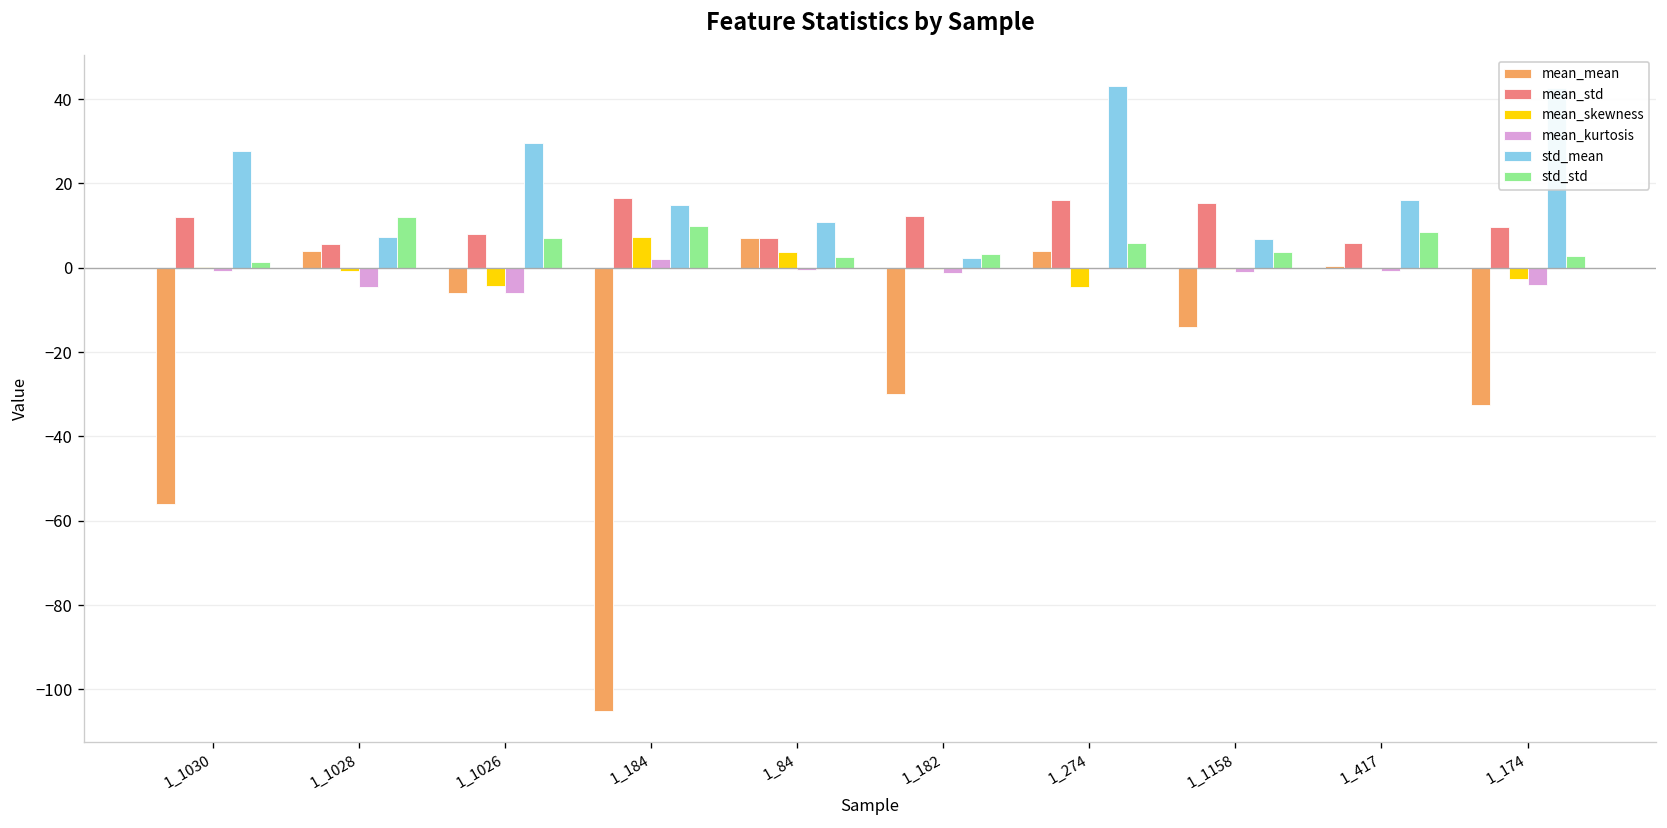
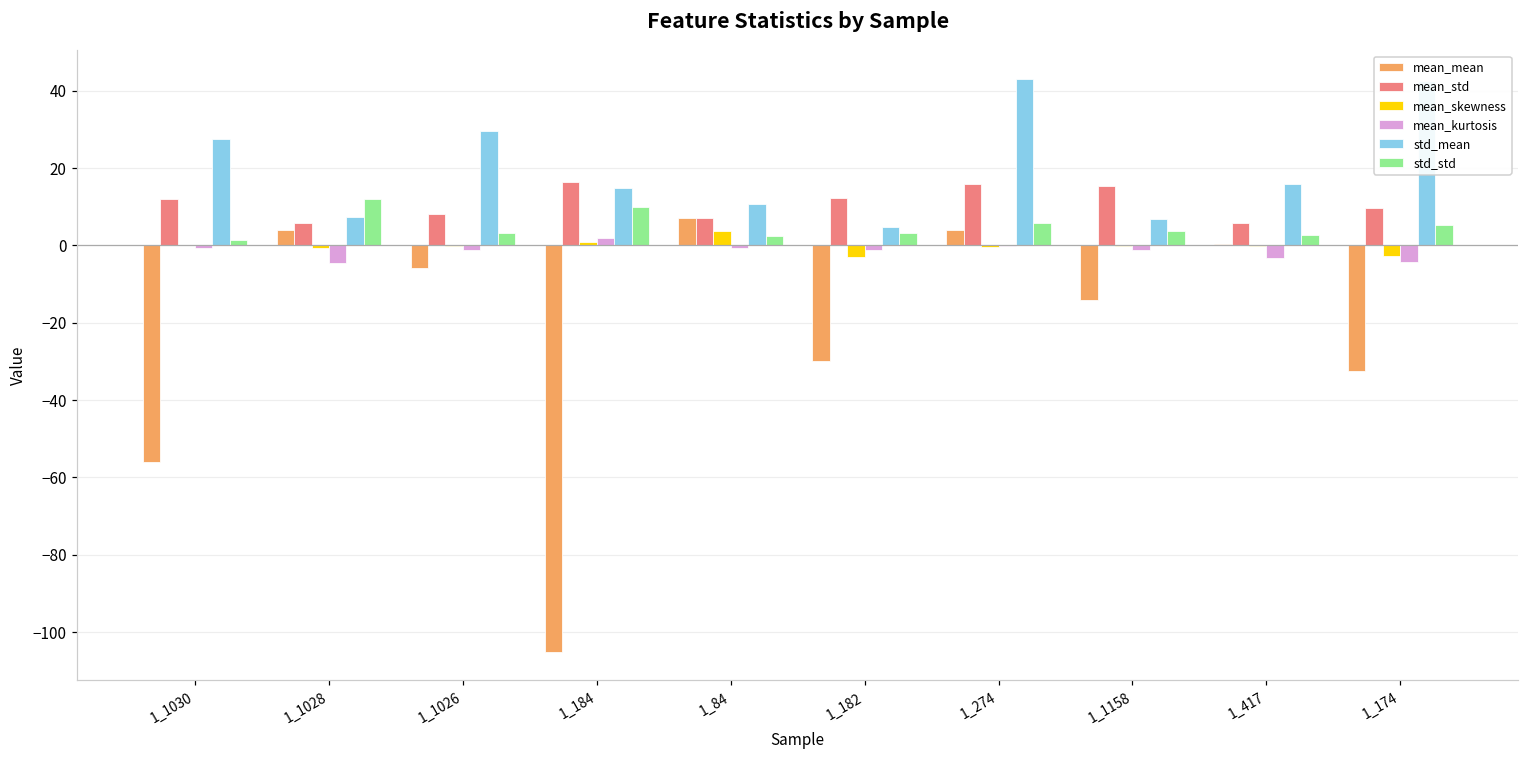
  {
    "mean_skewness": {
-     "1_1026": -4,
-     "1_184": 7,
+     "1_1026": 0,
+     "1_184": 1,
      "1_84": 4,
-     "1_182": 0,
-     "1_274": -5,
+     "1_182": -3,
+     "1_274": 0,
      "1_174": -3
    },
    "mean_kurtosis": {
      "1_1030": -1,
      "1_1028": -5,
-     "1_1026": -6,
+     "1_1026": -1,
      "1_184": 2,
      "1_182": -1,
      "1_1158": -1,
-     "1_417": -1,
+     "1_417": -3,
      "1_174": -4
    },
    "std_mean": {
      "1_1030": 28,
      "1_1028": 7,
      "1_1026": 30,
      "1_184": 15,
      "1_84": 11,
-     "1_182": 2,
+     "1_182": 5,
      "1_274": 43,
      "1_1158": 7,
      "1_417": 16
    },
    "std_std": {
      "1_1030": 1,
      "1_1028": 12,
-     "1_1026": 7,
+     "1_1026": 3,
      "1_184": 10,
      "1_84": 3,
      "1_182": 3,
      "1_274": 6,
      "1_1158": 4,
-     "1_417": 8,
-     "1_174": 3
+     "1_417": 3,
+     "1_174": 5
    }
  }
